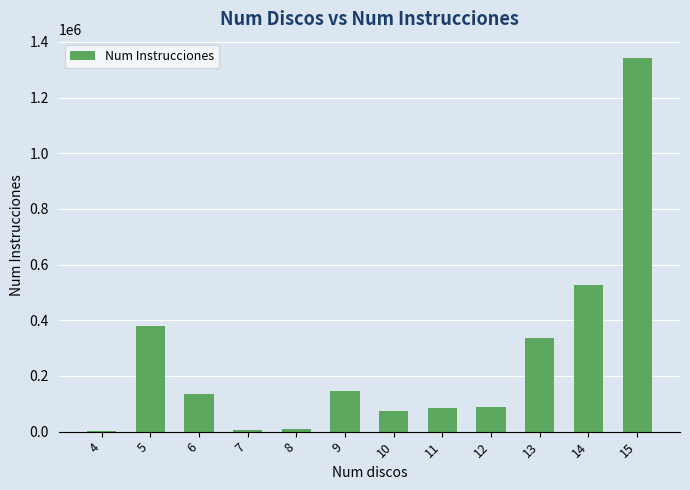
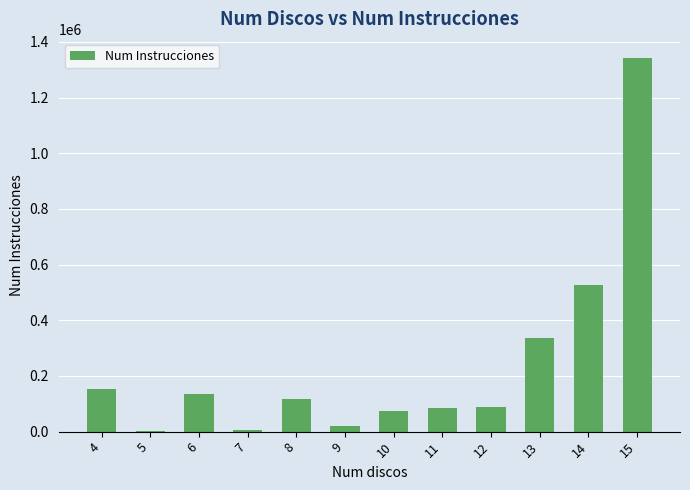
  {
-   "4": 0,
-   "5": 380000,
+   "4": 150000,
+   "5": 0,
    "6": 140000,
-   "8": 10000,
-   "9": 150000,
+   "8": 120000,
+   "9": 20000,
    "10": 70000,
    "11": 80000,
    "12": 90000,
    "13": 340000,
    "14": 530000,
    "15": 1340000
  }
